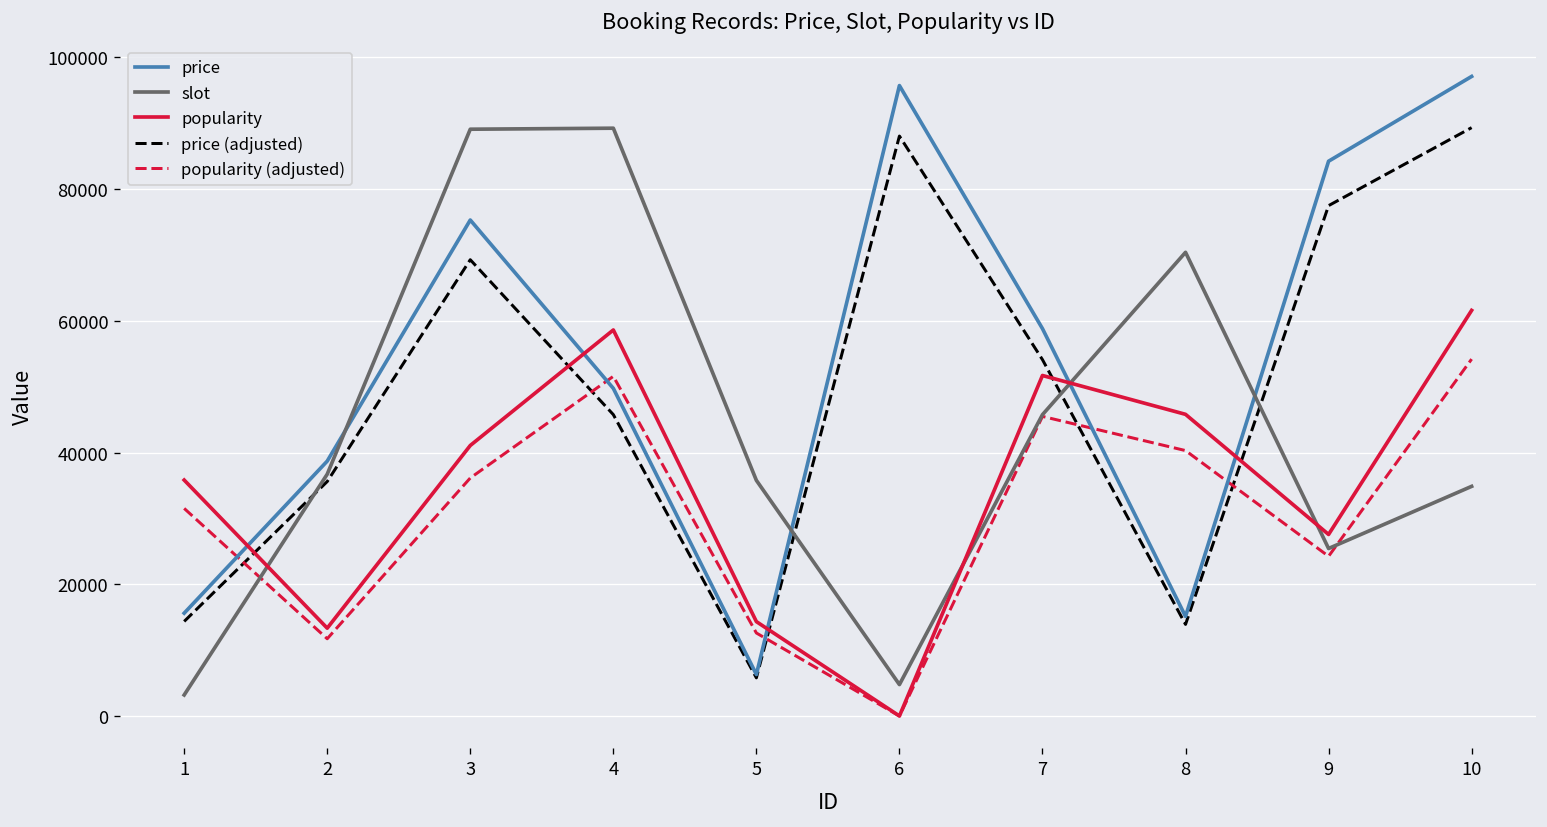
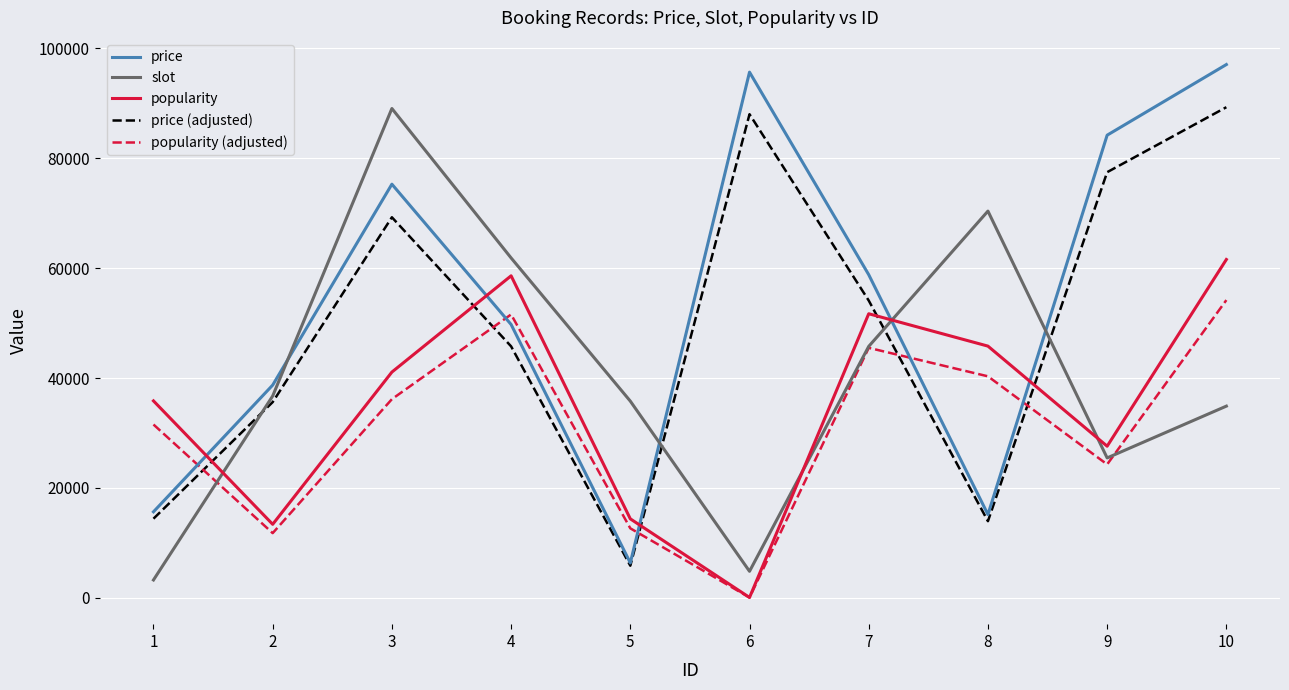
  {
    "price": {
      "1": 16000,
      "2": 39000,
      "3": 75000,
      "4": 50000,
      "5": 6000,
      "6": 96000,
      "7": 59000,
      "8": 15000,
      "9": 84000,
      "10": 97000
    },
    "slot": {
      "1": 3000,
      "2": 37000,
      "3": 89000,
-     "4": 89000,
+     "4": 62000,
      "5": 36000,
      "6": 5000,
      "8": 70000,
      "9": 25000,
      "10": 35000
    },
    "price (adjusted)": {
      "1": 14000,
      "2": 36000,
      "3": 69000,
      "4": 46000,
      "5": 6000,
      "6": 88000,
      "7": 54000,
      "8": 14000,
      "9": 77000,
      "10": 89000
    }
  }
